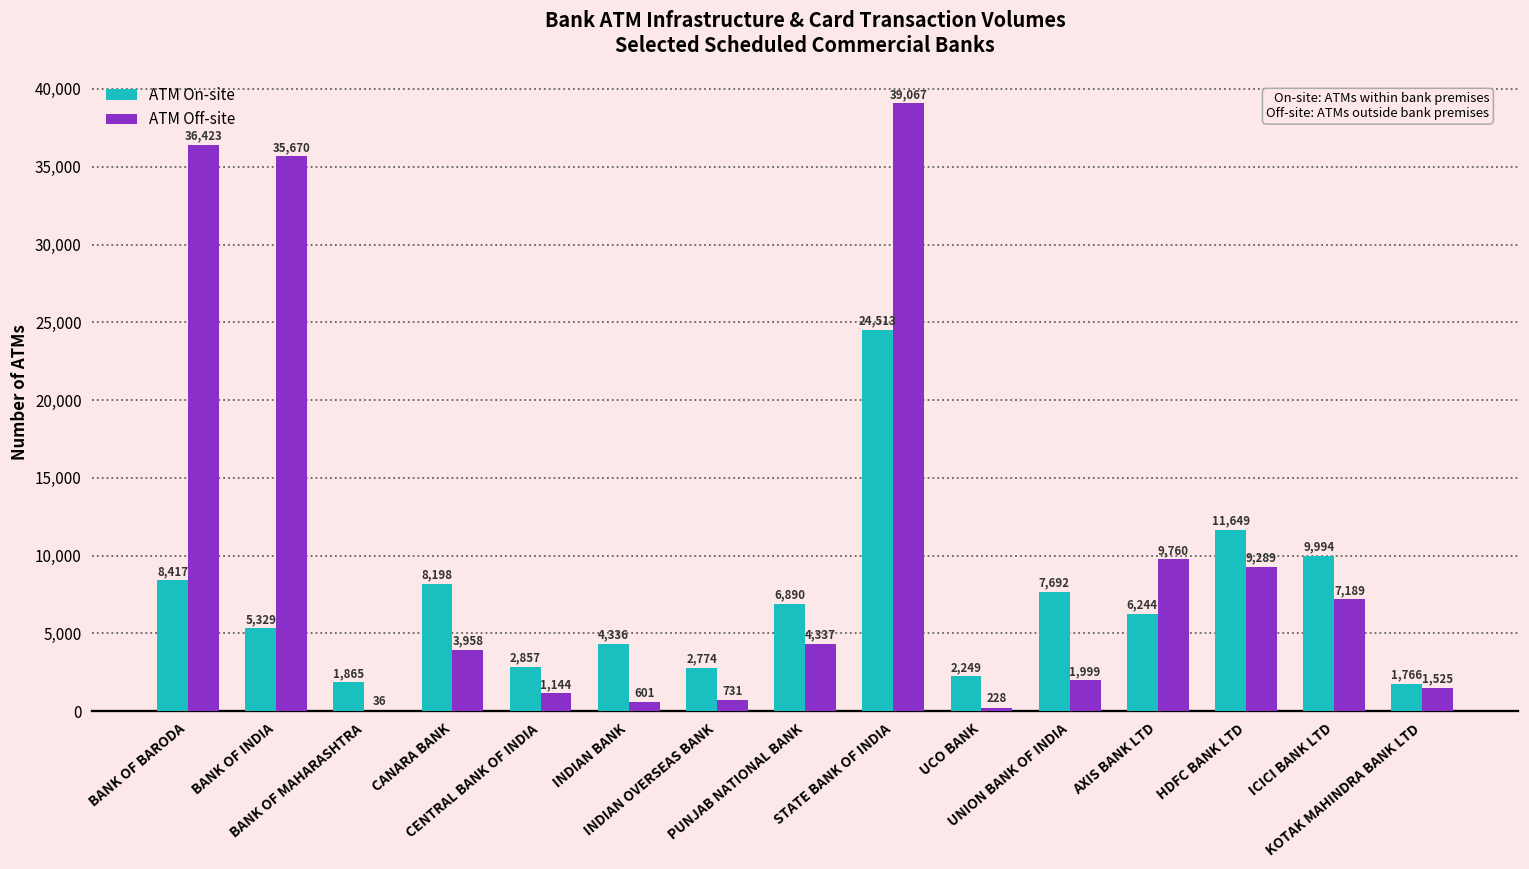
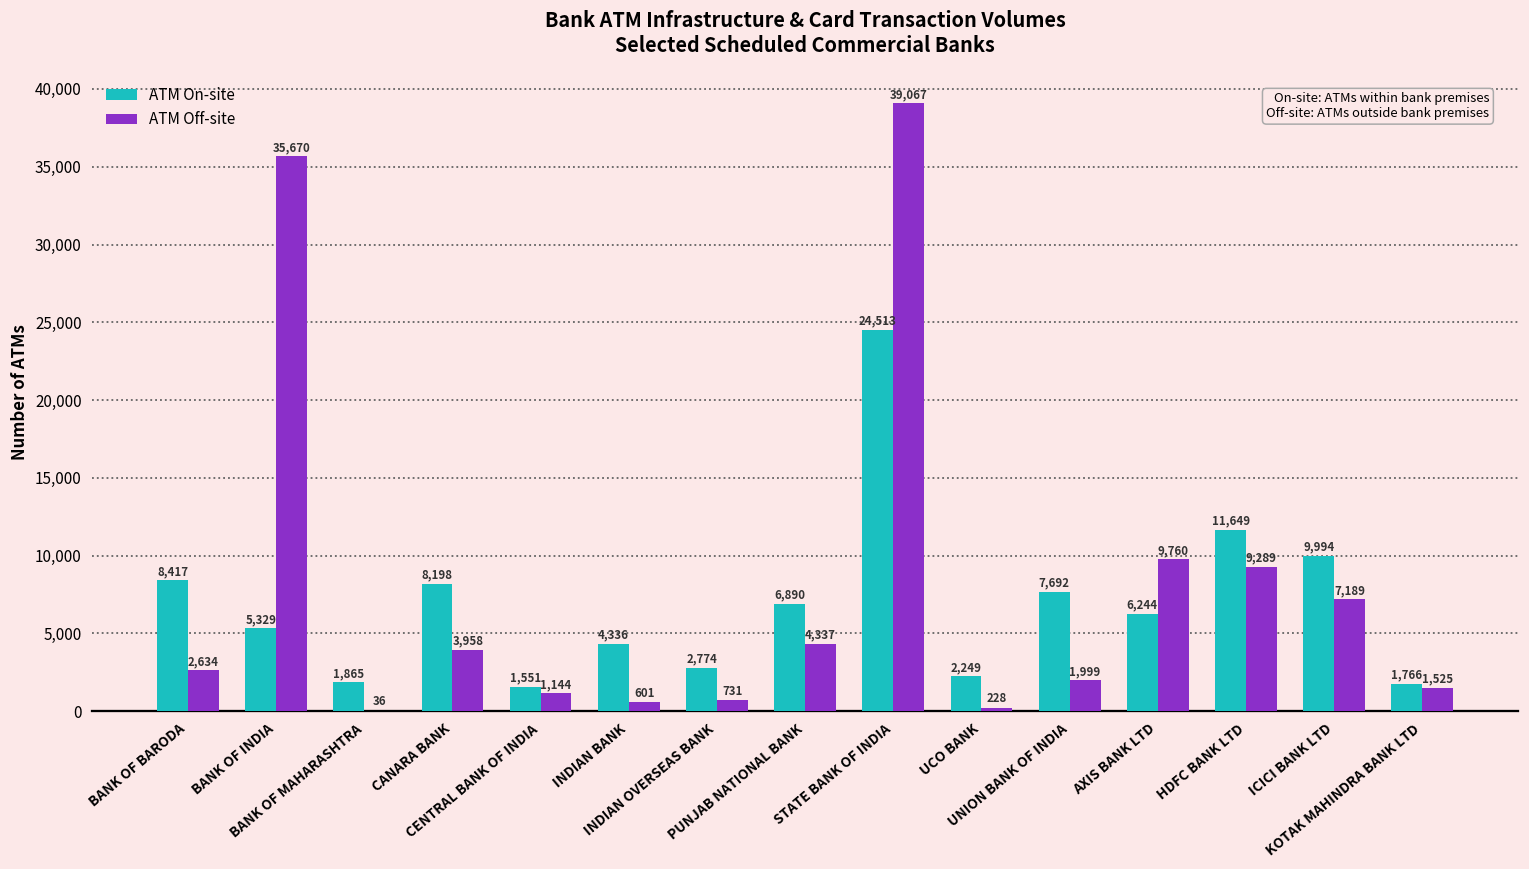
  {
    "ATM On-site": {
      "BANK OF BARODA": "8,417",
      "BANK OF INDIA": "5,329",
      "BANK OF MAHARASHTRA": "1,865",
      "CANARA BANK": "8,198",
-     "CENTRAL BANK OF INDIA": "2,857",
+     "CENTRAL BANK OF INDIA": "1,551",
      "INDIAN BANK": "4,336",
      "INDIAN OVERSEAS BANK": "2,774",
      "PUNJAB NATIONAL BANK": "6,890",
      "STATE BANK OF INDIA": "24,513",
      "UCO BANK": "2,249",
      "UNION BANK OF INDIA": "7,692",
      "AXIS BANK LTD": "6,244",
      "HDFC BANK LTD": "11,649",
      "ICICI BANK LTD": "9,994",
      "KOTAK MAHINDRA BANK LTD": "1,766"
    },
    "ATM Off-site": {
-     "BANK OF BARODA": "36,423",
+     "BANK OF BARODA": "2,634",
      "BANK OF INDIA": "35,670",
      "BANK OF MAHARASHTRA": "36",
      "CANARA BANK": "3,958",
      "CENTRAL BANK OF INDIA": "1,144",
      "INDIAN BANK": "601",
      "INDIAN OVERSEAS BANK": "731",
      "PUNJAB NATIONAL BANK": "4,337",
      "STATE BANK OF INDIA": "39,067",
      "UCO BANK": "228",
      "UNION BANK OF INDIA": "1,999",
      "AXIS BANK LTD": "9,760",
      "HDFC BANK LTD": "9,289",
      "ICICI BANK LTD": "7,189",
      "KOTAK MAHINDRA BANK LTD": "1,525"
    }
  }
